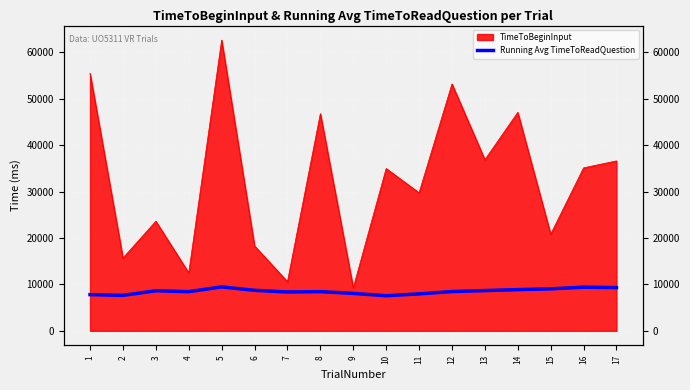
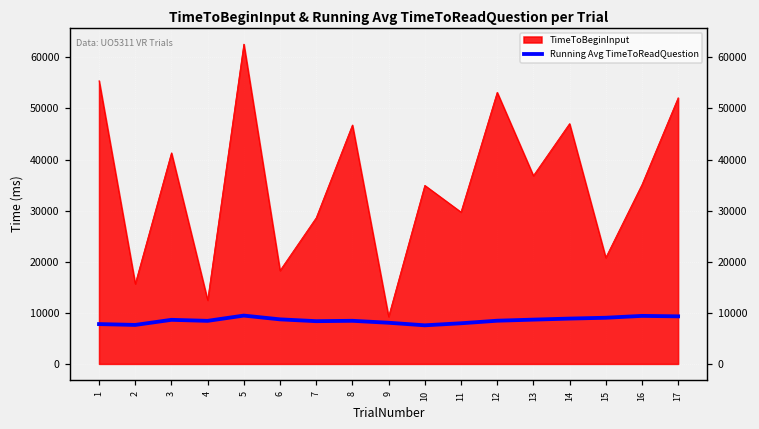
  {
    "TimeToBeginInput": {
      "1": 55000,
      "2": 16000,
-     "3": 24000,
+     "3": 41000,
      "4": 12000,
      "5": 63000,
      "6": 18000,
-     "7": 11000,
+     "7": 29000,
      "8": 47000,
      "9": 9000,
      "10": 35000,
      "11": 30000,
      "12": 53000,
      "13": 37000,
      "14": 47000,
      "15": 21000,
      "16": 35000,
-     "17": 37000
+     "17": 52000
    },
    "Running Avg TimeToReadQuestion": {
      "1": 8000,
      "2": 8000,
      "3": 9000,
      "4": 8000,
      "5": 9000,
      "6": 9000,
      "7": 8000,
      "8": 8000,
      "9": 8000,
      "10": 8000,
      "11": 8000,
      "12": 8000,
      "13": 9000,
      "14": 9000,
      "15": 9000,
      "16": 9000,
      "17": 9000
    }
  }
